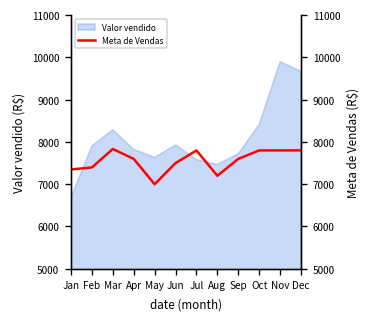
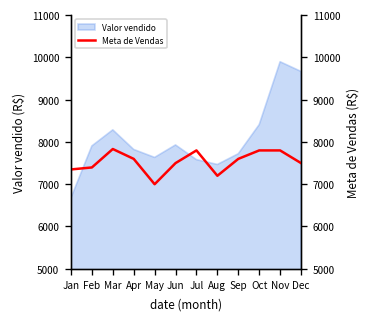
  {
    "Valor vendido": {
      "Jan": 6700,
      "Feb": 7900,
      "Mar": 8300,
      "Apr": 7800,
      "May": 7600,
      "Jun": 7900,
      "Jul": 7600,
      "Aug": 7500,
      "Sep": 7700,
      "Oct": 8400,
      "Nov": 9900,
      "Dec": 9700
    },
    "Meta de Vendas": {
      "Jan": 7400,
      "Feb": 7400,
      "Mar": 7800,
      "Apr": 7600,
      "May": 7000,
      "Jun": 7500,
      "Jul": 7800,
      "Aug": 7200,
      "Sep": 7600,
      "Oct": 7800,
      "Nov": 7800,
-     "Dec": 7800
+     "Dec": 7500
    }
  }
